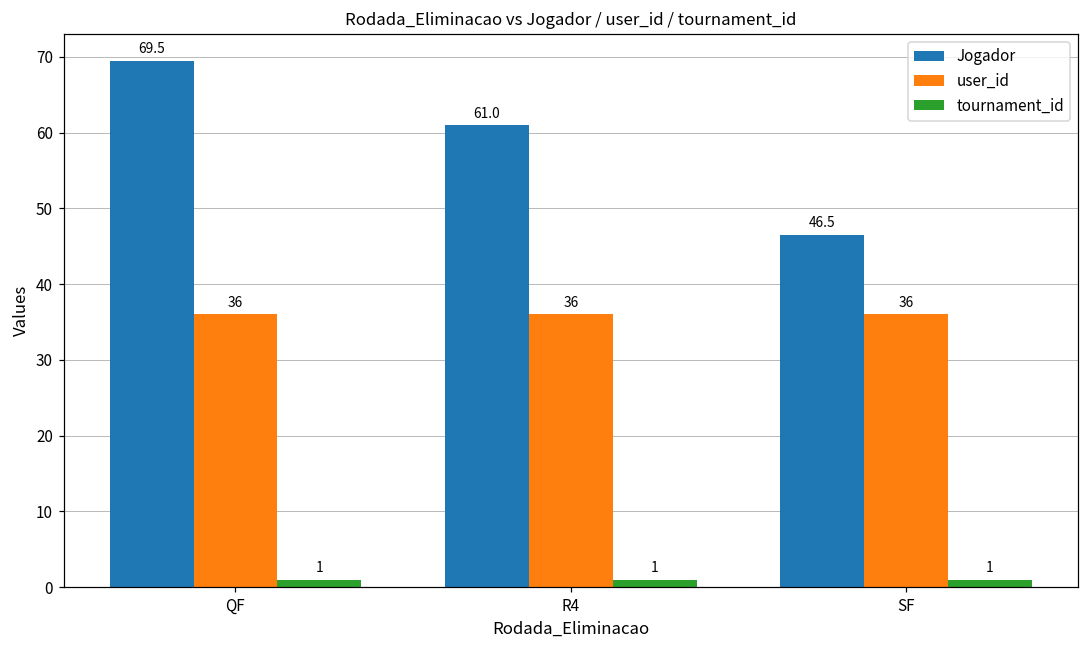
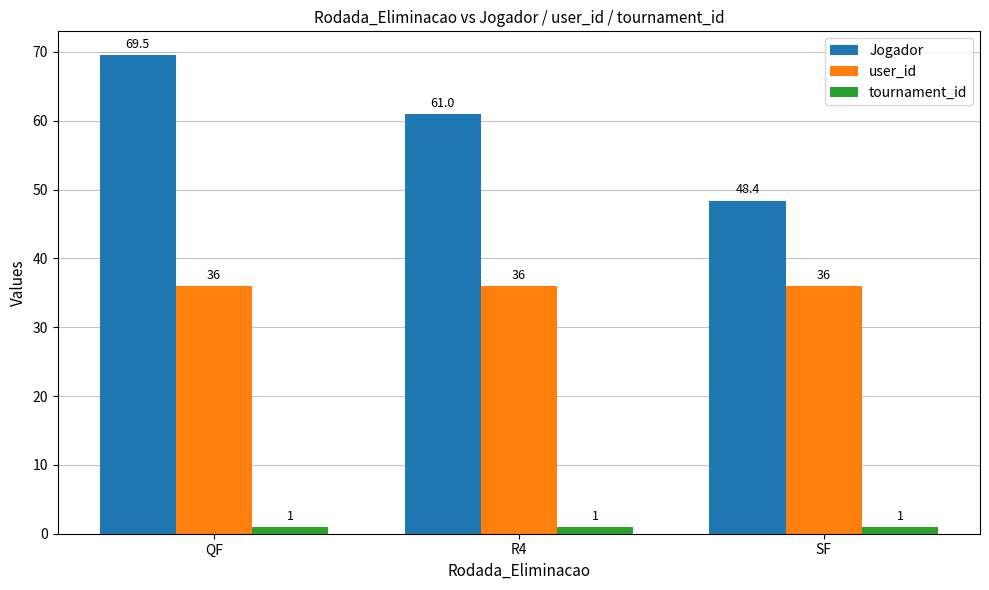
  {
    "Jogador": {
      "QF": 69.5,
      "R4": 61.0,
-     "SF": 46.5
+     "SF": 48.4
    },
    "user_id": {
      "QF": 36,
      "R4": 36,
      "SF": 36
    },
    "tournament_id": {
      "QF": 1,
      "R4": 1,
      "SF": 1
    }
  }
